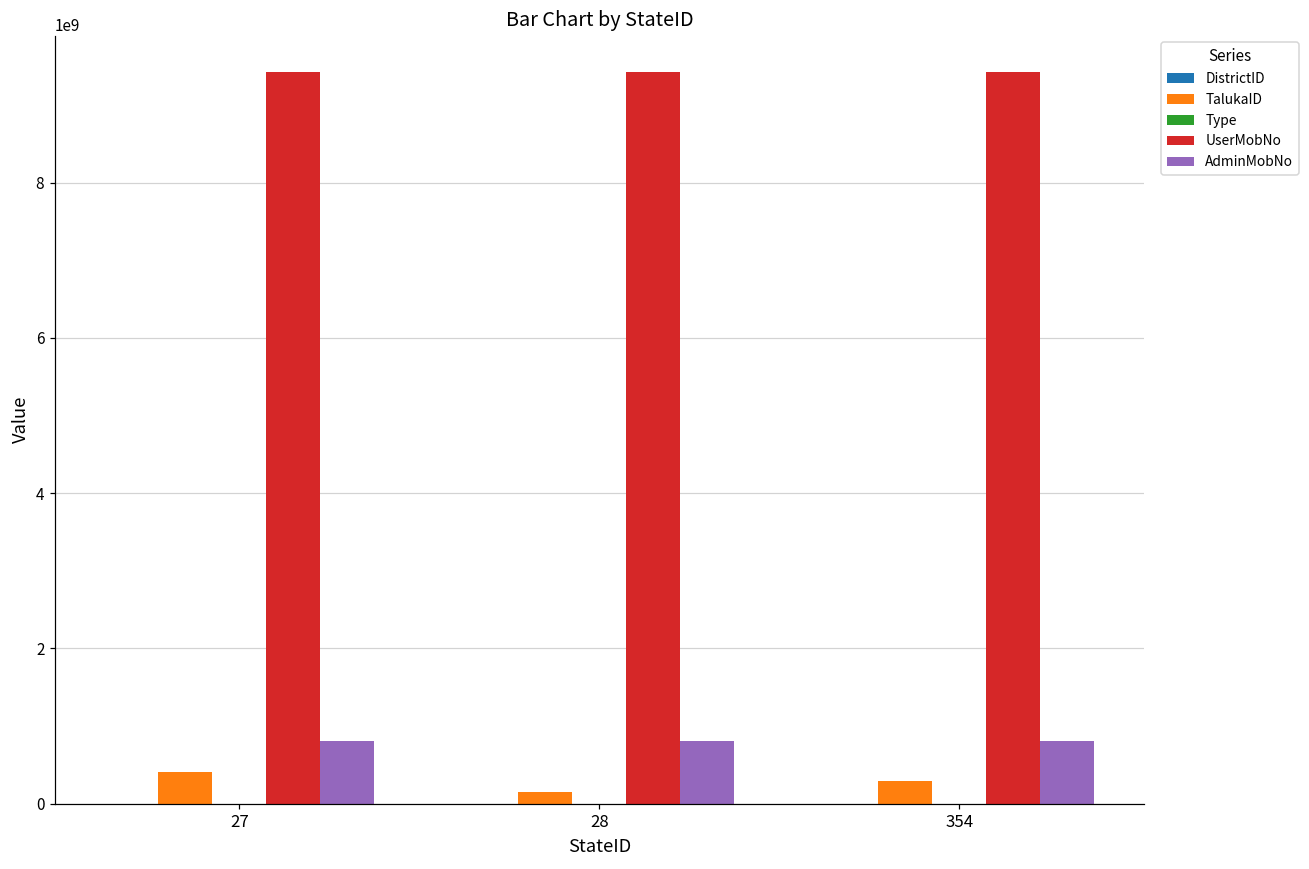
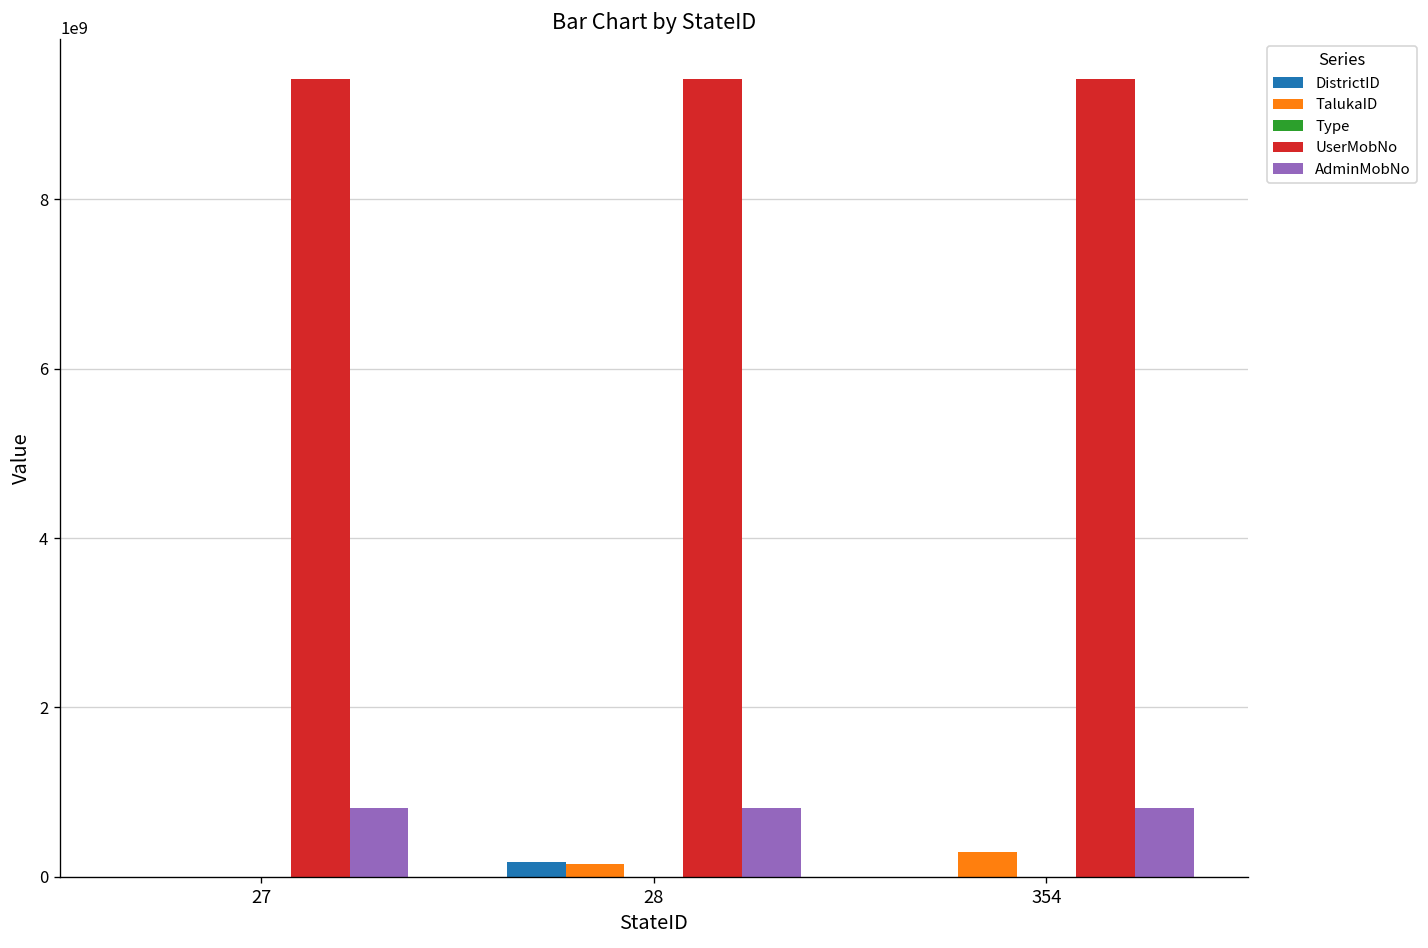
  {
    "DistrictID": {
-     "28": 0
+     "28": 200000000
    },
    "TalukaID": {
-     "27": 400000000,
+     "27": 0,
      "28": 100000000,
      "354": 300000000
    },
    "UserMobNo": {
      "27": 9400000000,
      "28": 9400000000,
      "354": 9400000000
    },
    "AdminMobNo": {
      "27": 800000000,
      "28": 800000000,
      "354": 800000000
    }
  }
